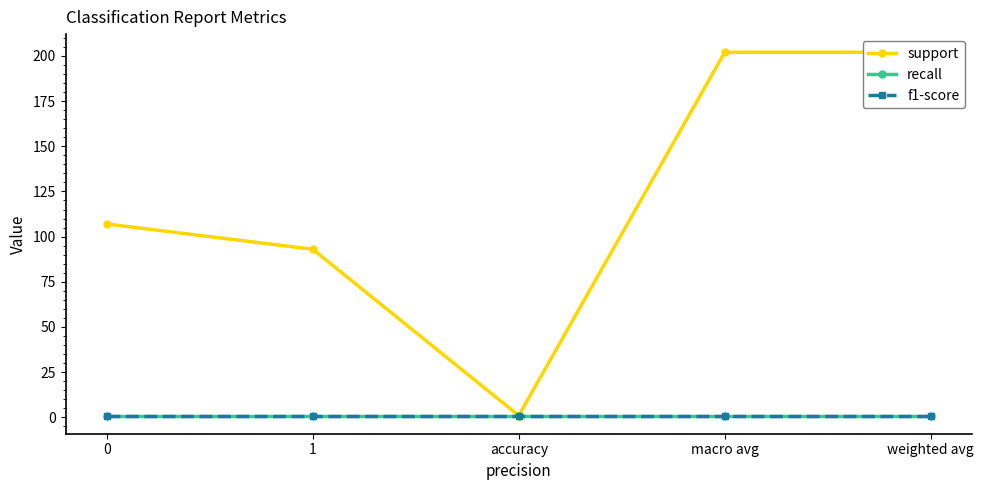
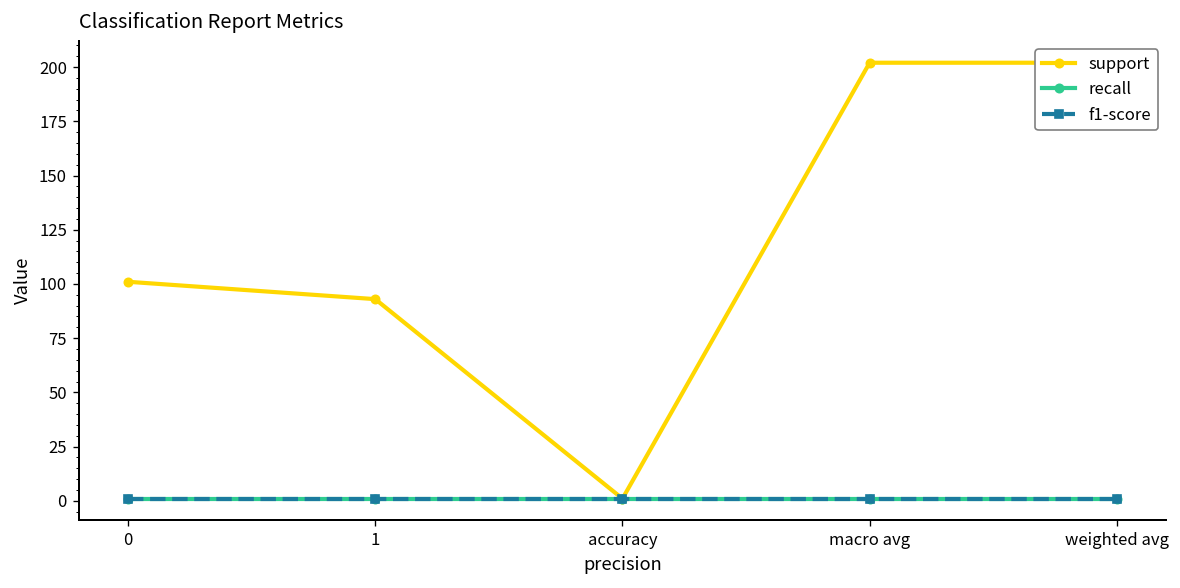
  {
    "support": {
-     "0": 107,
+     "0": 101,
      "1": 93,
      "macro avg": 202
    },
    "f1-score": {
      "0": 1,
      "1": 1,
      "macro avg": 1,
      "weighted avg": 1
    }
  }
